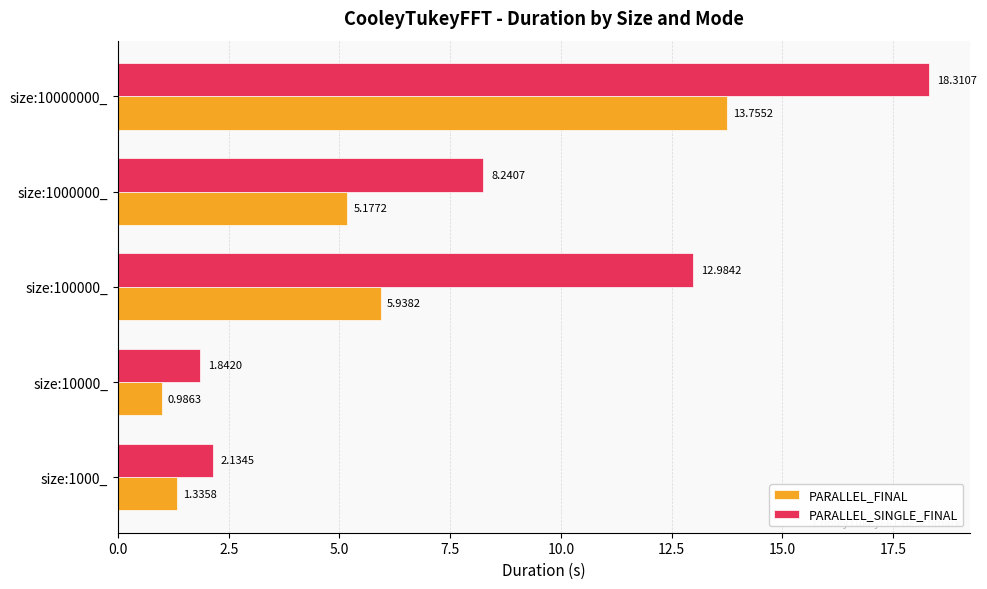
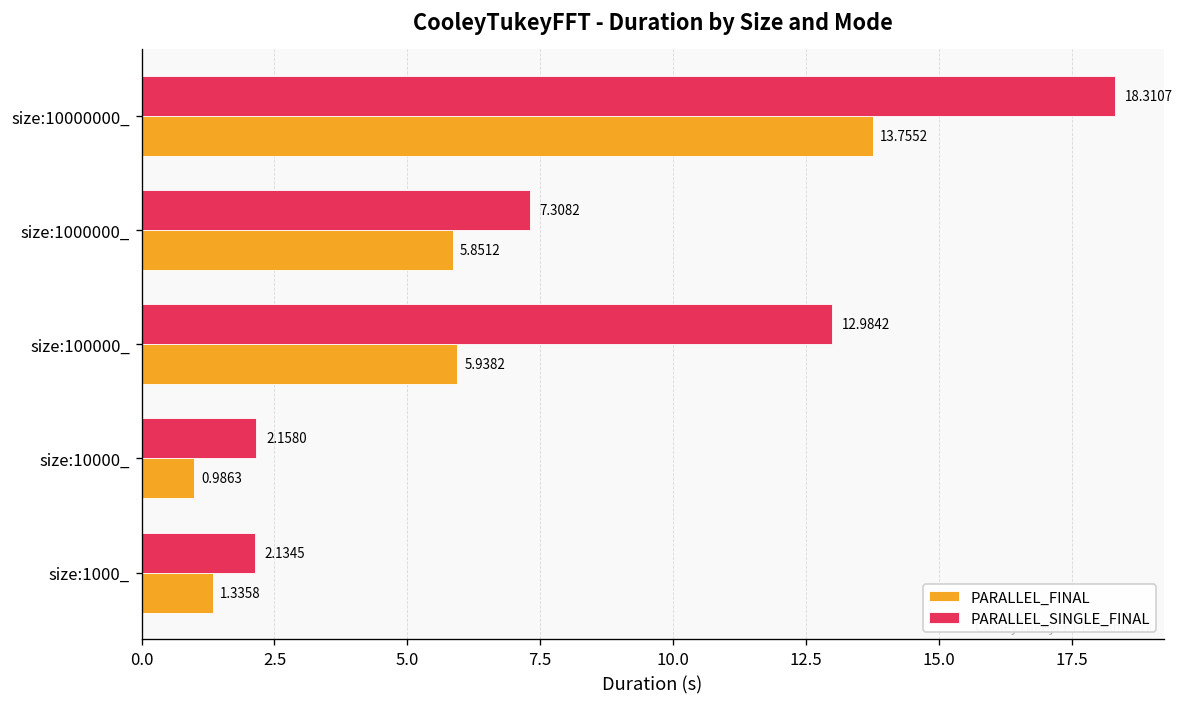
  {
    "PARALLEL_FINAL": {
      "size:10000000_": 13.7552,
-     "size:1000000_": 5.1772,
+     "size:1000000_": 5.8512,
      "size:100000_": 5.9382,
      "size:10000_": 0.9863,
      "size:1000_": 1.3358
    },
    "PARALLEL_SINGLE_FINAL": {
      "size:10000000_": 18.3107,
-     "size:1000000_": 8.2407,
+     "size:1000000_": 7.3082,
      "size:100000_": 12.9842,
-     "size:10000_": 1.8420,
+     "size:10000_": 2.1580,
      "size:1000_": 2.1345
    }
  }
